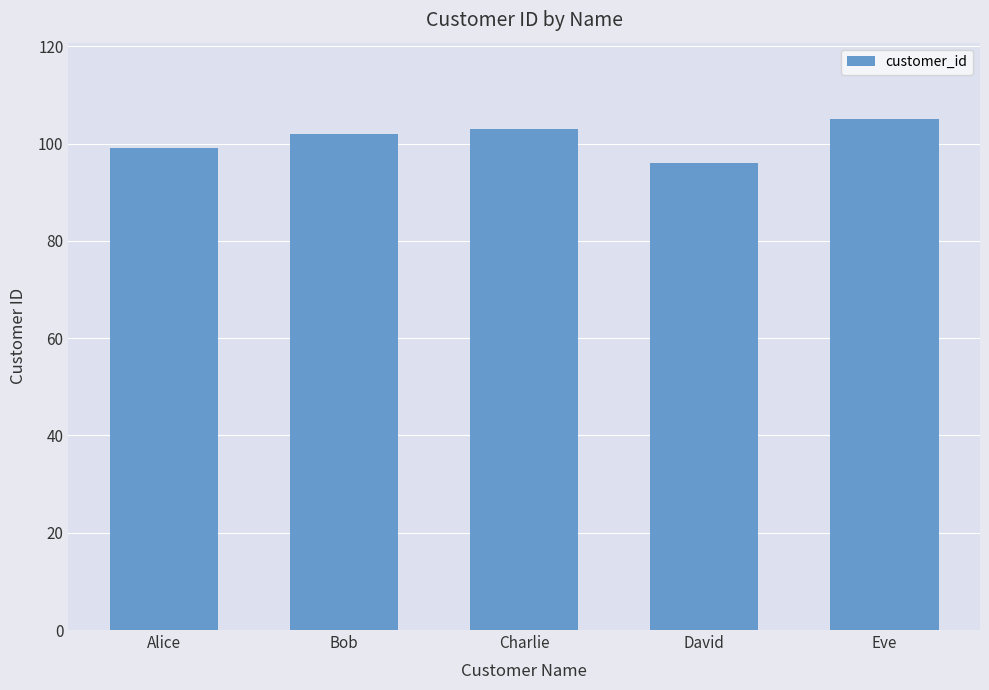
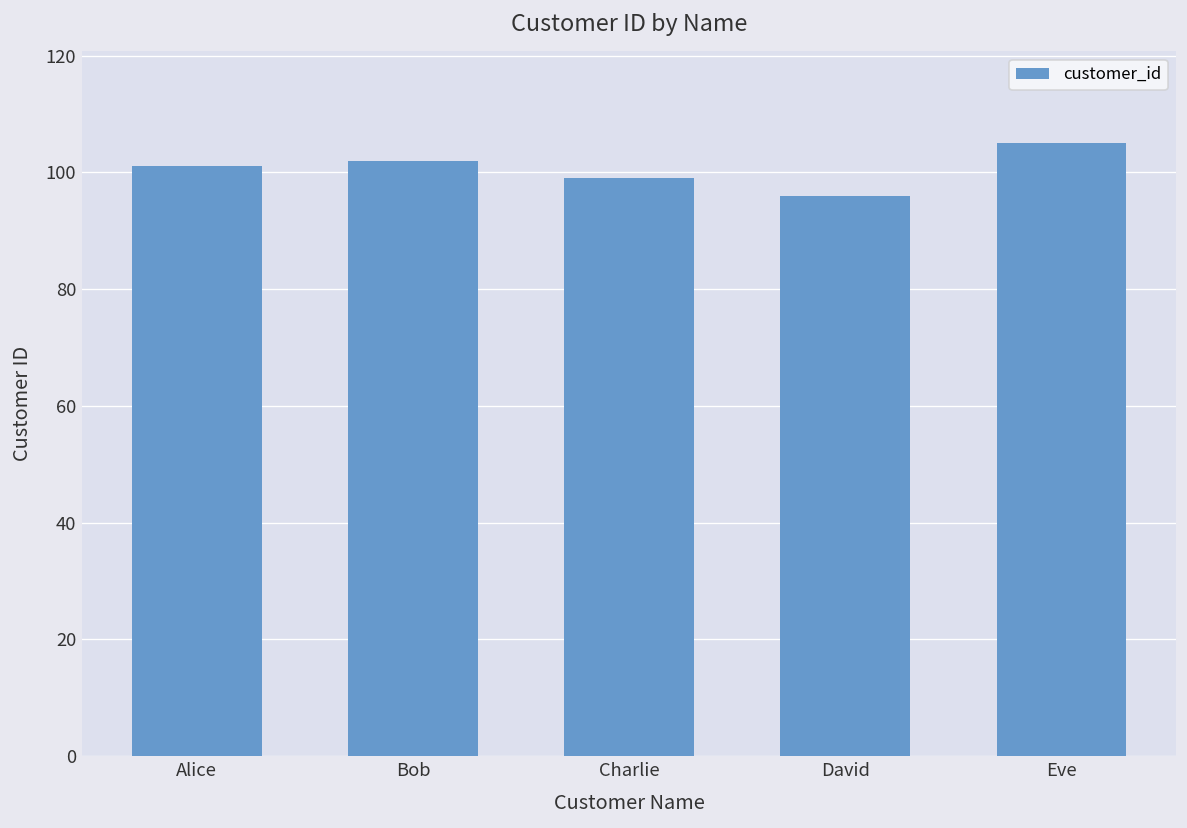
  {
-   "Alice": 99,
+   "Alice": 101,
    "Bob": 102,
-   "Charlie": 103,
+   "Charlie": 99,
    "David": 96,
    "Eve": 105
  }
